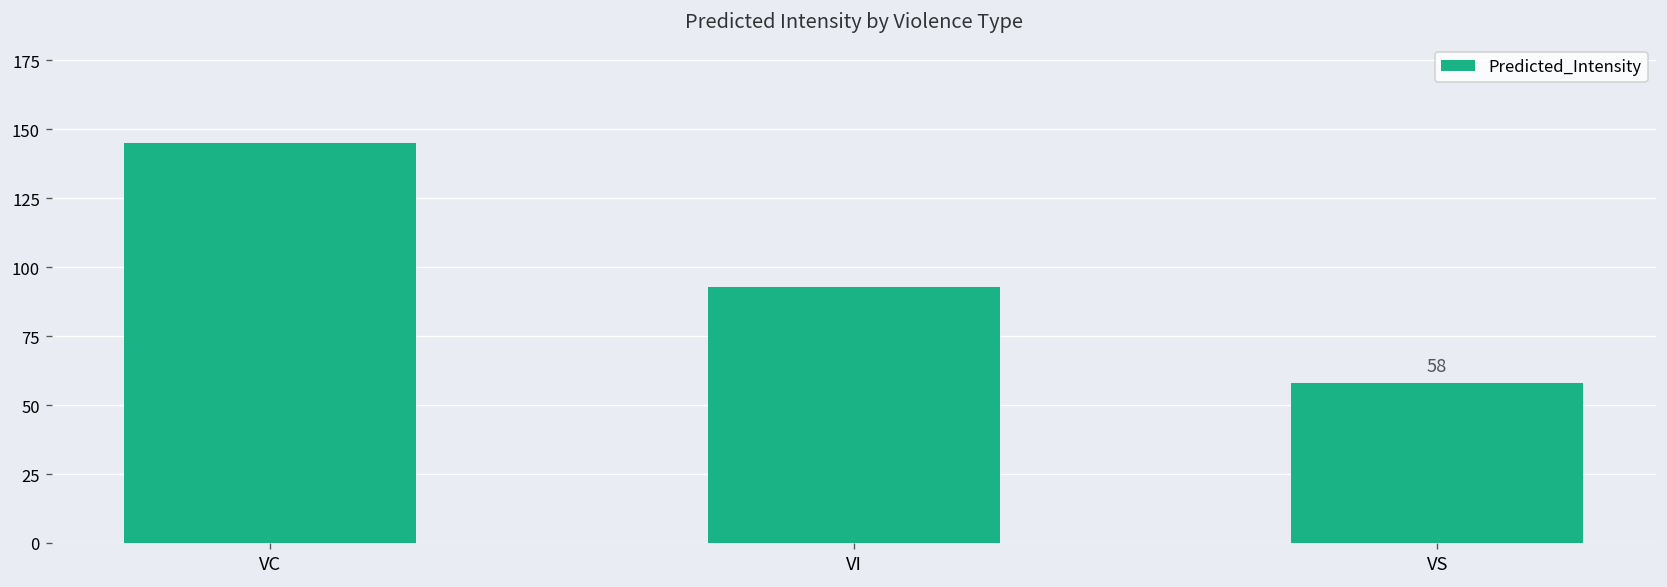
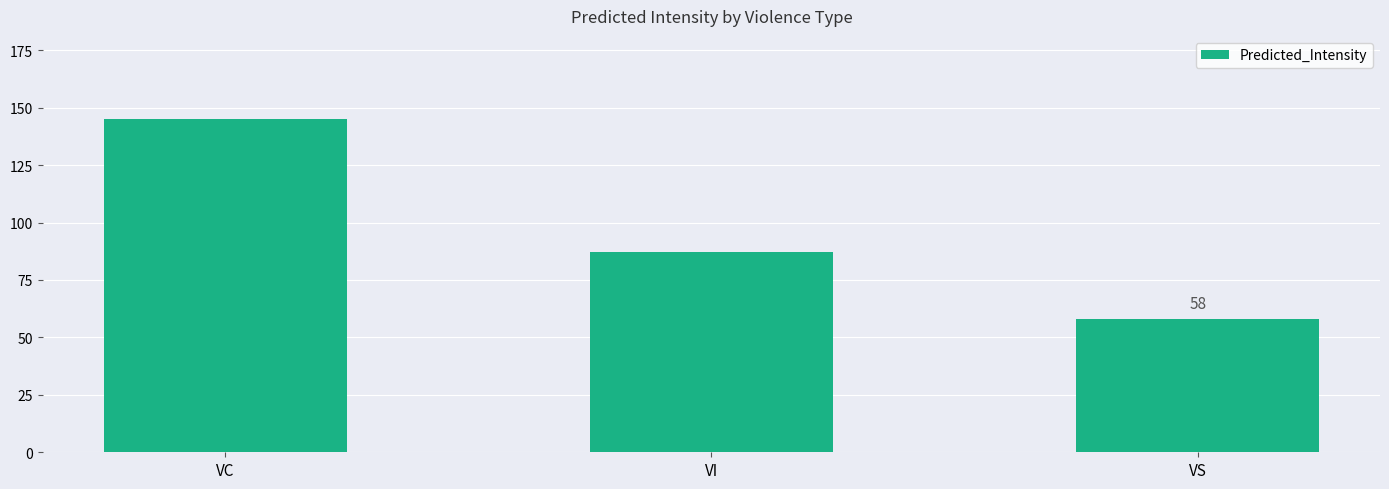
  {
    "VC": 145,
-   "VI": 93
+   "VI": 87
  }
